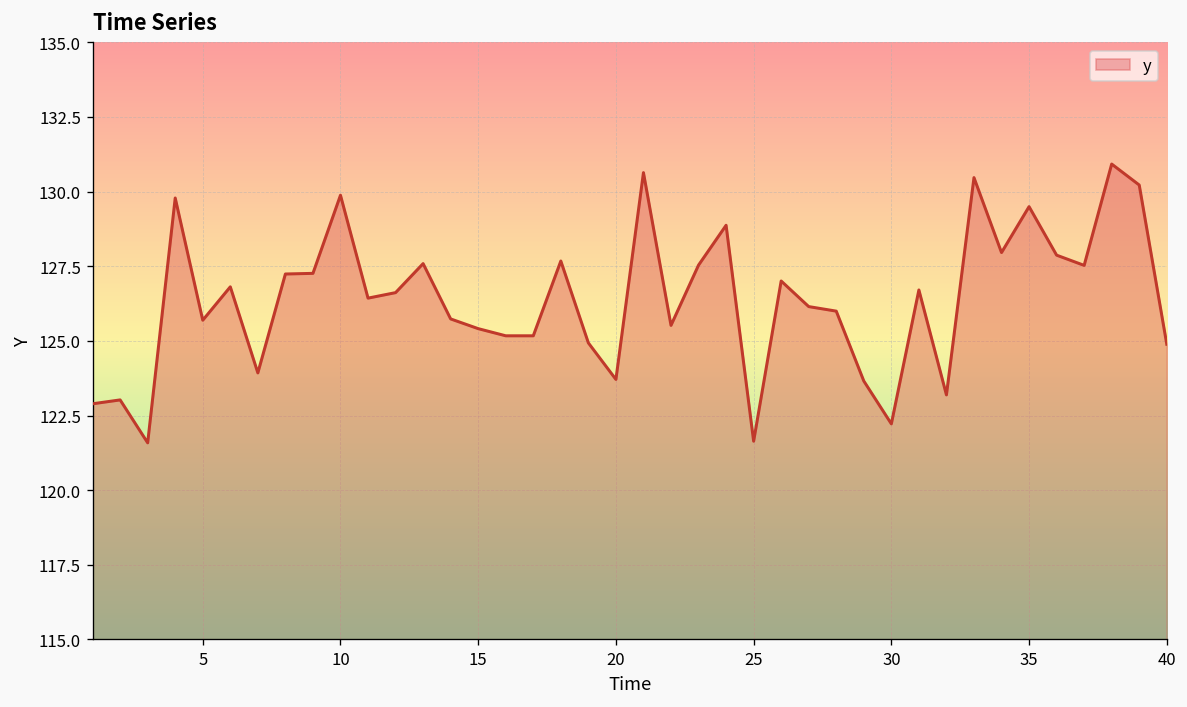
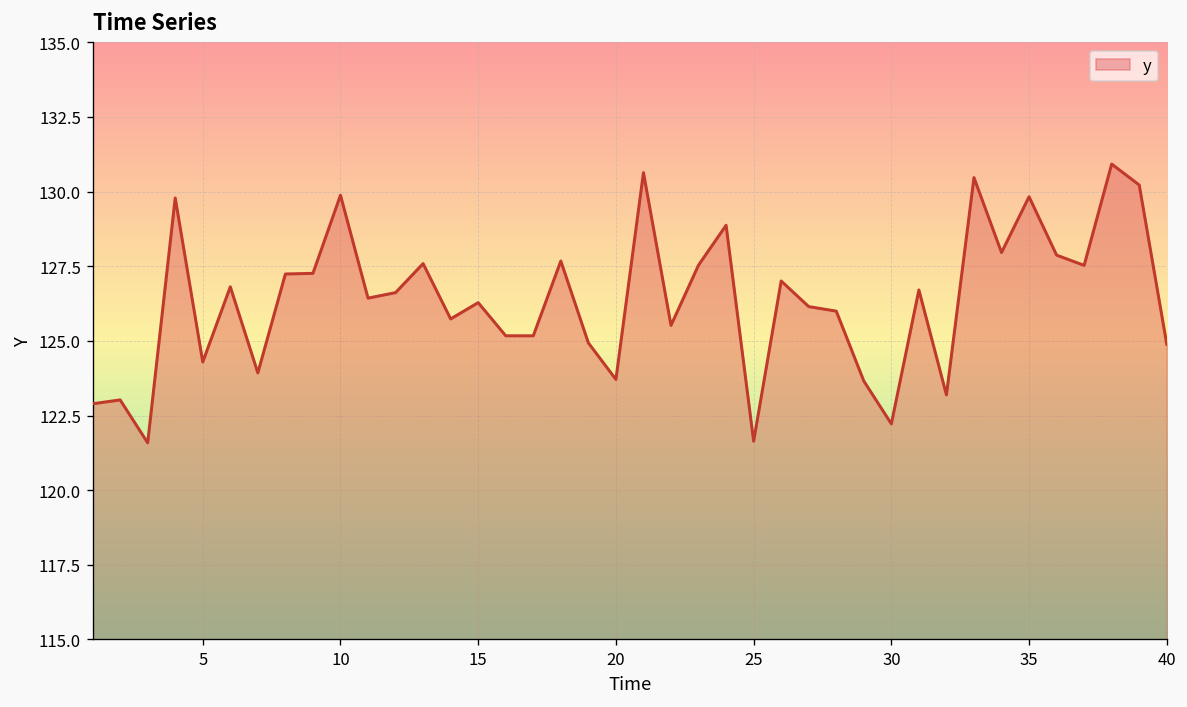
  {
-   "5": 125.7,
+   "5": 124.3,
    "10": 129.9,
-   "15": 125.4,
+   "15": 126.3,
    "20": 123.7,
    "25": 121.6,
    "30": 122.2,
-   "35": 129.5,
+   "35": 129.8,
    "40": 124.9
  }
